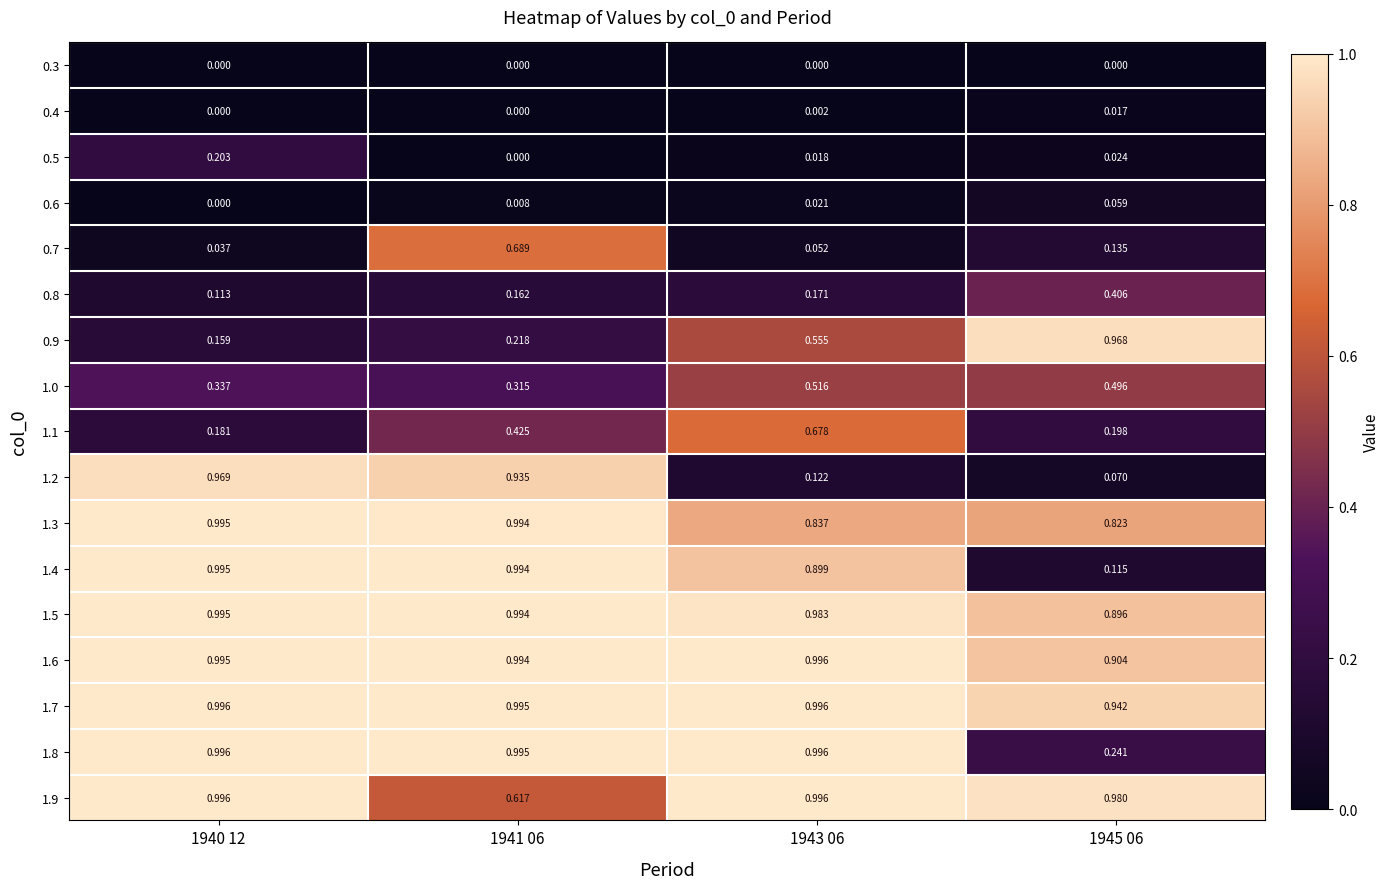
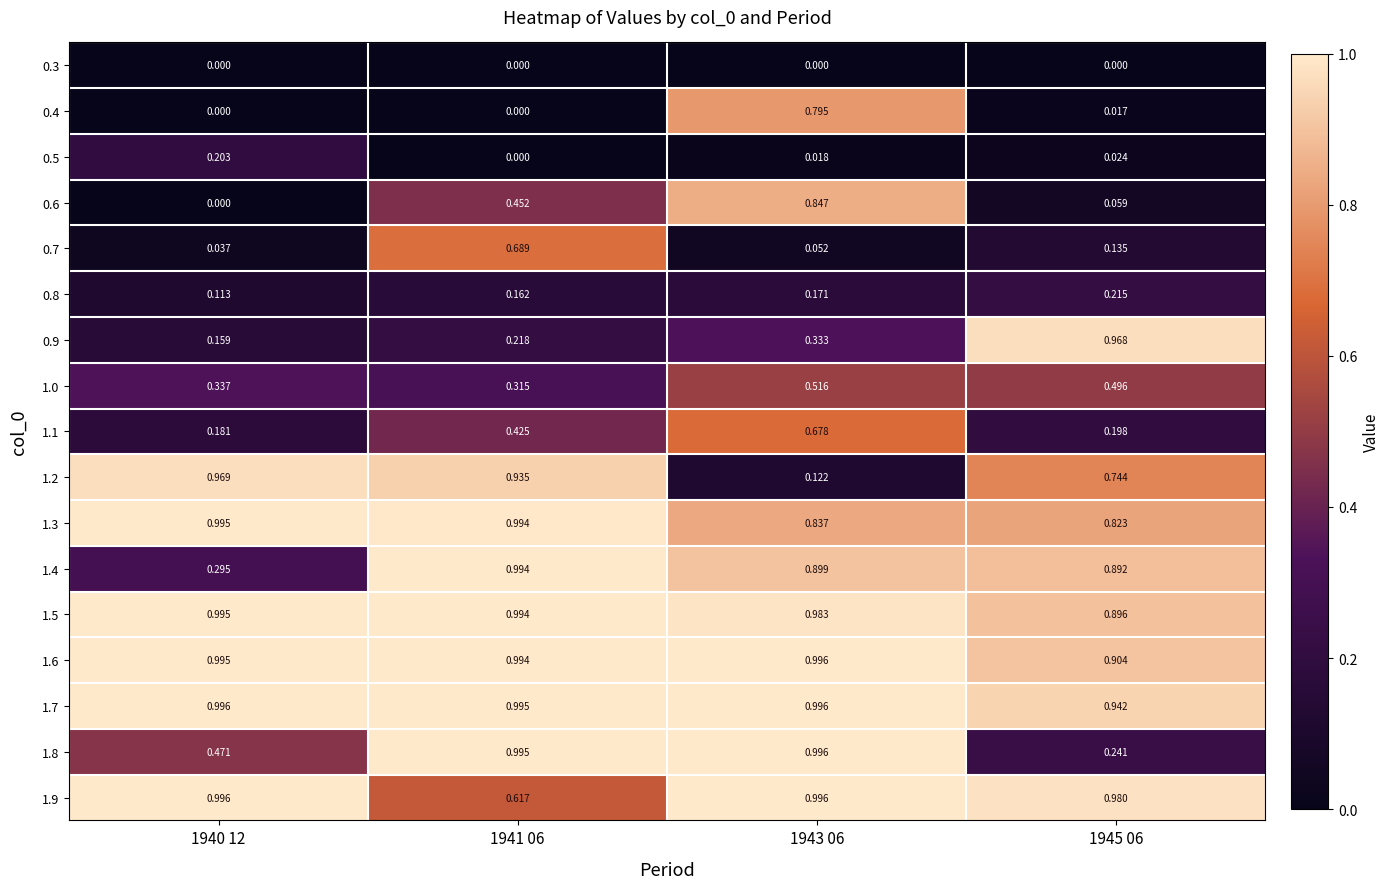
  {
    "0.3": {
      "1940 12": 0.000,
      "1941 06": 0.000,
      "1943 06": 0.000,
      "1945 06": 0.000
    },
    "0.4": {
      "1940 12": 0.000,
      "1941 06": 0.000,
-     "1943 06": 0.002,
+     "1943 06": 0.795,
      "1945 06": 0.017
    },
    "0.5": {
      "1940 12": 0.203,
      "1941 06": 0.000,
      "1943 06": 0.018,
      "1945 06": 0.024
    },
    "0.6": {
      "1940 12": 0.000,
-     "1941 06": 0.008,
-     "1943 06": 0.021,
+     "1941 06": 0.452,
+     "1943 06": 0.847,
      "1945 06": 0.059
    },
    "0.7": {
      "1940 12": 0.037,
      "1941 06": 0.689,
      "1943 06": 0.052,
      "1945 06": 0.135
    },
    "0.8": {
      "1940 12": 0.113,
      "1941 06": 0.162,
      "1943 06": 0.171,
-     "1945 06": 0.406
+     "1945 06": 0.215
    },
    "0.9": {
      "1940 12": 0.159,
      "1941 06": 0.218,
-     "1943 06": 0.555,
+     "1943 06": 0.333,
      "1945 06": 0.968
    },
    "1.0": {
      "1940 12": 0.337,
      "1941 06": 0.315,
      "1943 06": 0.516,
      "1945 06": 0.496
    },
    "1.1": {
      "1940 12": 0.181,
      "1941 06": 0.425,
      "1943 06": 0.678,
      "1945 06": 0.198
    },
    "1.2": {
      "1940 12": 0.969,
      "1941 06": 0.935,
      "1943 06": 0.122,
-     "1945 06": 0.070
+     "1945 06": 0.744
    },
    "1.3": {
      "1940 12": 0.995,
      "1941 06": 0.994,
      "1943 06": 0.837,
      "1945 06": 0.823
    },
    "1.4": {
-     "1940 12": 0.995,
+     "1940 12": 0.295,
      "1941 06": 0.994,
      "1943 06": 0.899,
-     "1945 06": 0.115
+     "1945 06": 0.892
    },
    "1.5": {
      "1940 12": 0.995,
      "1941 06": 0.994,
      "1943 06": 0.983,
      "1945 06": 0.896
    },
    "1.6": {
      "1940 12": 0.995,
      "1941 06": 0.994,
      "1943 06": 0.996,
      "1945 06": 0.904
    },
    "1.7": {
      "1940 12": 0.996,
      "1941 06": 0.995,
      "1943 06": 0.996,
      "1945 06": 0.942
    },
    "1.8": {
-     "1940 12": 0.996,
+     "1940 12": 0.471,
      "1941 06": 0.995,
      "1943 06": 0.996,
      "1945 06": 0.241
    },
    "1.9": {
      "1940 12": 0.996,
      "1941 06": 0.617,
      "1943 06": 0.996,
      "1945 06": 0.980
    }
  }
